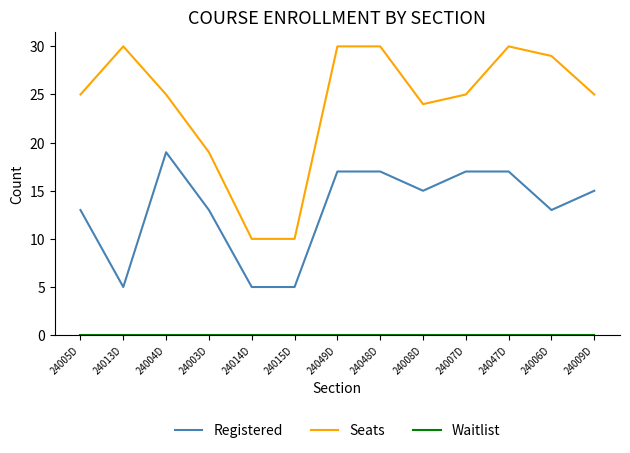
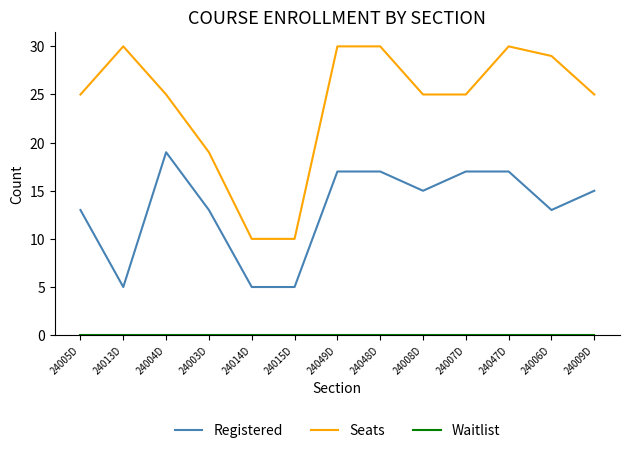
  {
    "Registered": {
      "24005D": 13,
      "24013D": 5,
      "24004D": 19,
      "24003D": 13,
      "24014D": 5,
      "24015D": 5,
      "24049D": 17,
      "24048D": 17,
      "24008D": 15,
      "24007D": 17,
      "24047D": 17,
      "24006D": 13,
      "24009D": 15
    },
    "Seats": {
      "24005D": 25,
      "24013D": 30,
      "24004D": 25,
      "24003D": 19,
      "24014D": 10,
      "24015D": 10,
      "24049D": 30,
      "24048D": 30,
-     "24008D": 24,
+     "24008D": 25,
      "24007D": 25,
      "24047D": 30,
      "24006D": 29,
      "24009D": 25
    },
    "Waitlist": {
      "24005D": 0,
      "24013D": 0,
      "24004D": 0,
      "24003D": 0,
      "24014D": 0,
      "24015D": 0,
      "24049D": 0,
      "24048D": 0,
      "24008D": 0,
      "24007D": 0,
      "24047D": 0,
      "24006D": 0,
      "24009D": 0
    }
  }
